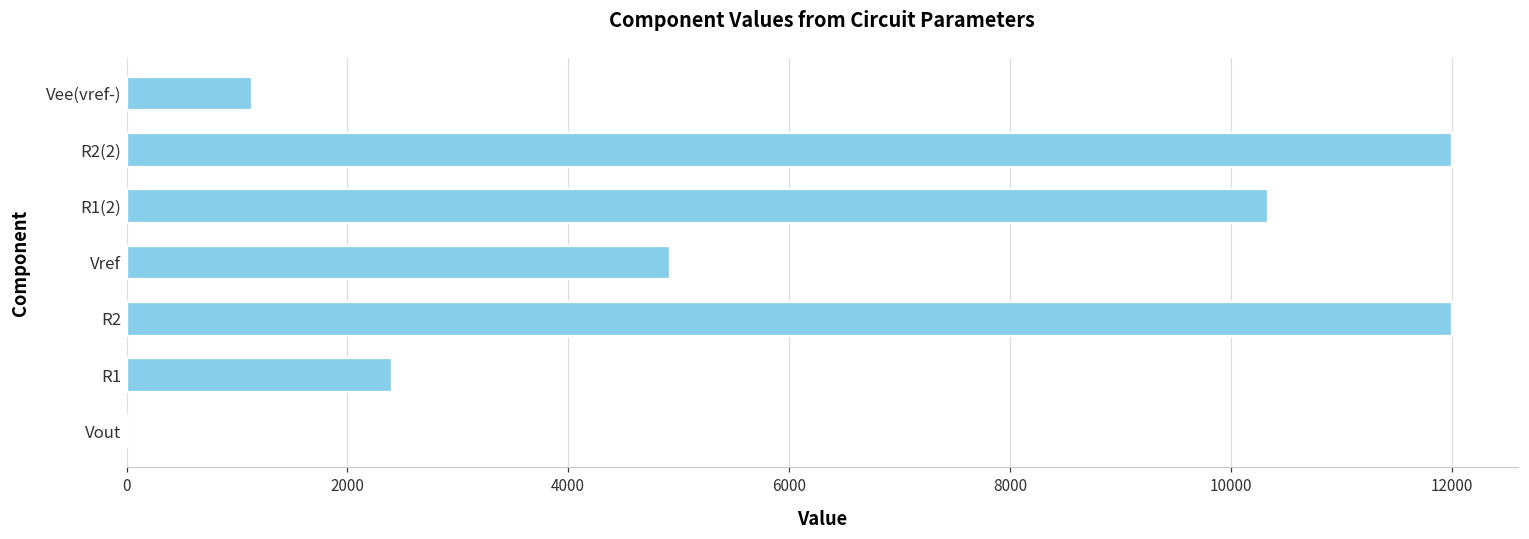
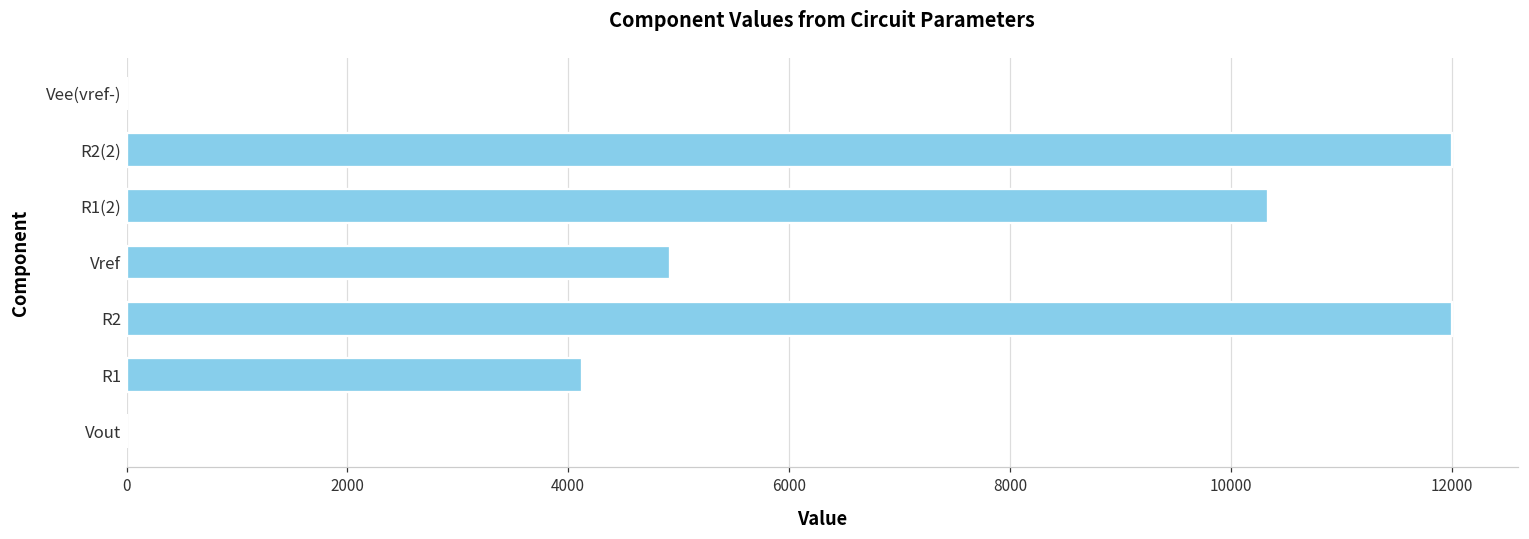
  {
-   "Vee(vref-)": 1140,
+   "Vee(vref-)": 0,
    "R2(2)": 12000,
    "R1(2)": 10340,
    "Vref": 4920,
    "R2": 12000,
-   "R1": 2400
+   "R1": 4120
  }
